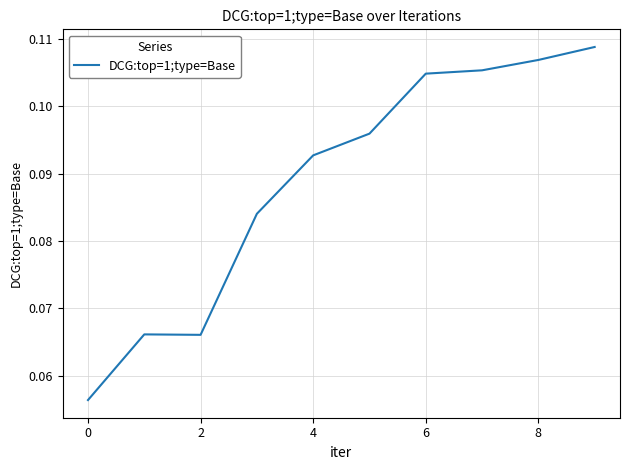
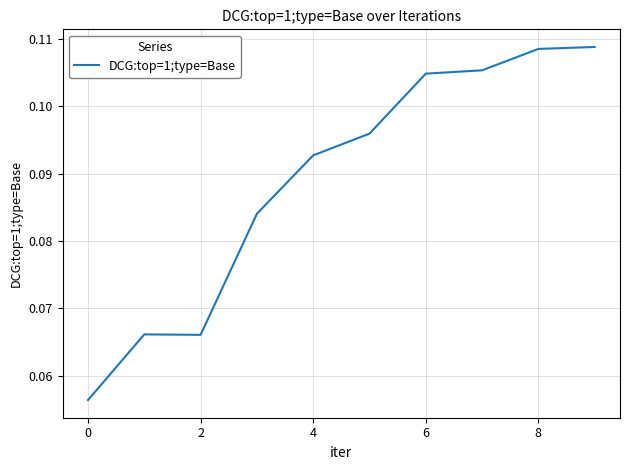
  {
    "0": 0.056,
    "2": 0.066,
    "4": 0.093,
    "6": 0.105,
-   "8": 0.107
+   "8": 0.109
  }
